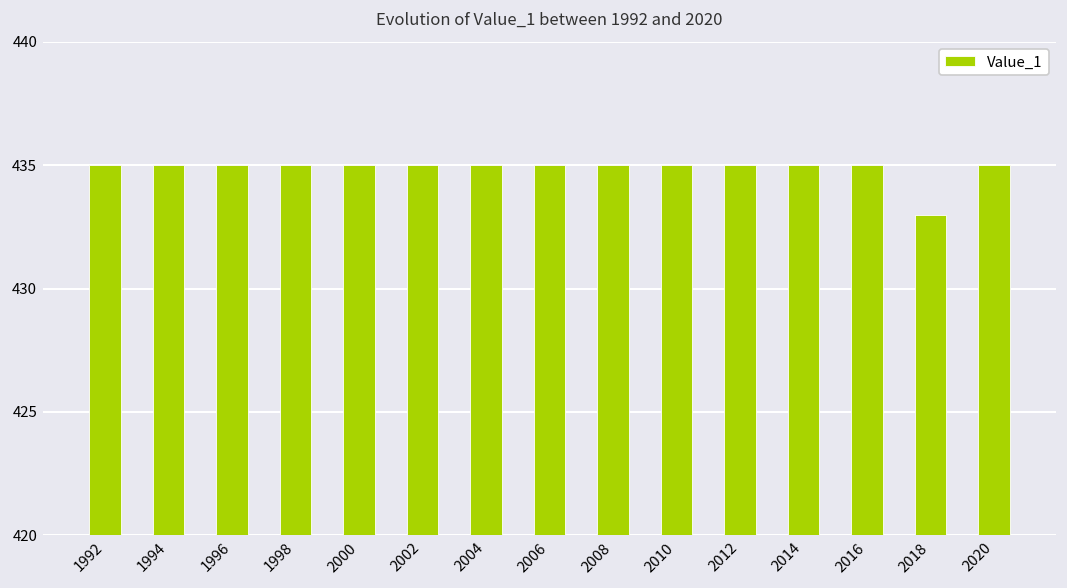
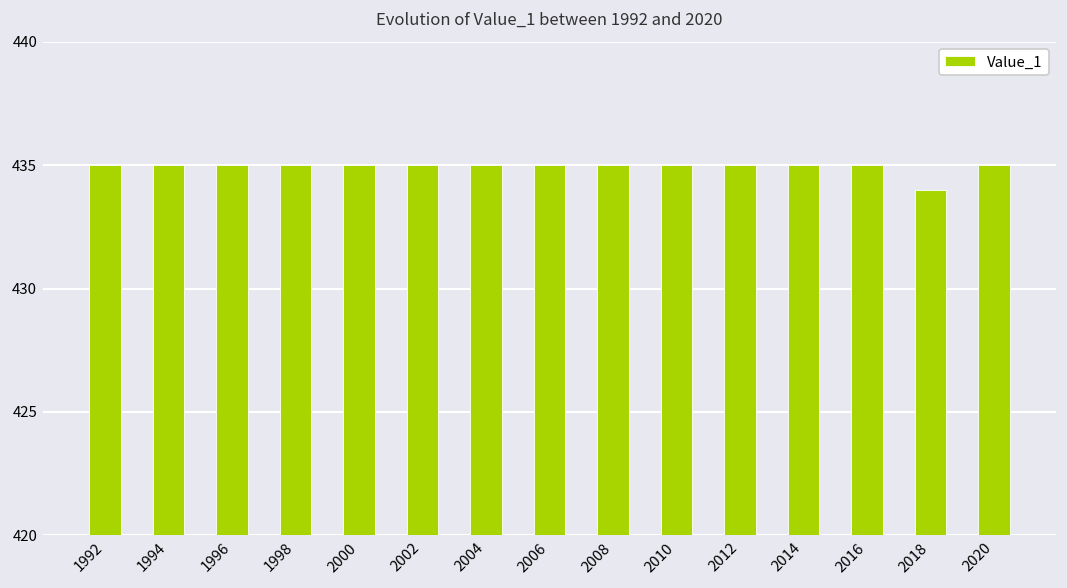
  {
    "1992": 435,
    "1994": 435,
    "1996": 435,
    "1998": 435,
    "2000": 435,
    "2002": 435,
    "2004": 435,
    "2006": 435,
    "2008": 435,
    "2010": 435,
    "2012": 435,
    "2014": 435,
    "2016": 435,
-   "2018": 433,
+   "2018": 434,
    "2020": 435
  }
